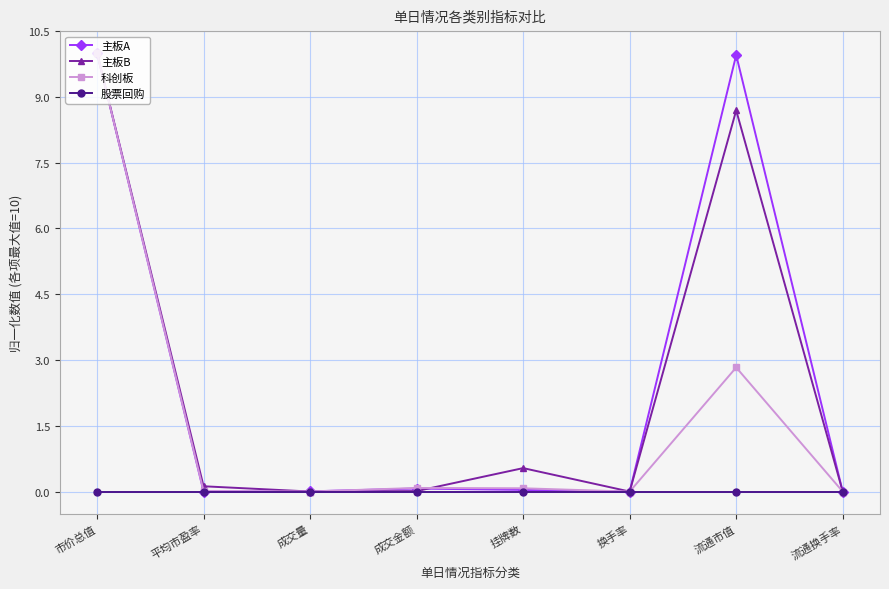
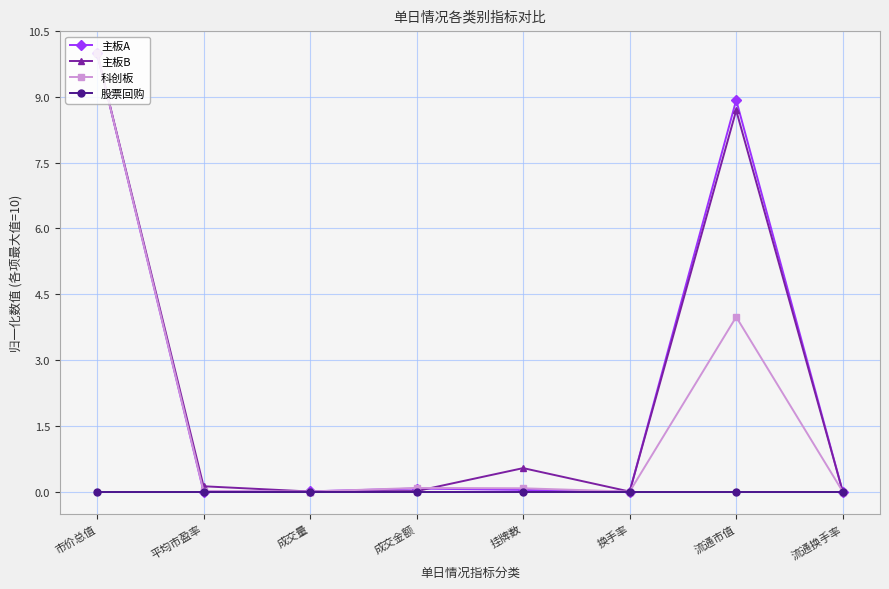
  {
    "主板A": {
-     "流通市值": 10.0
+     "流通市值": 8.9
    },
    "科创板": {
-     "流通市值": 2.8
+     "流通市值": 4.0
    }
  }
